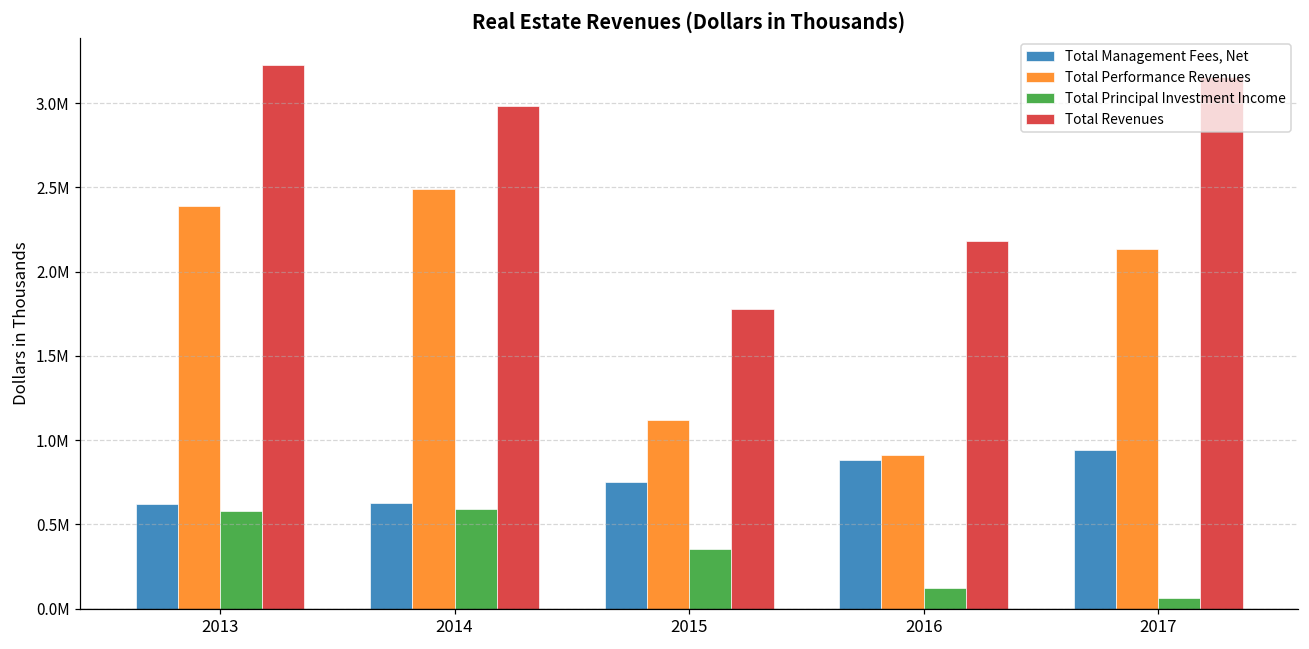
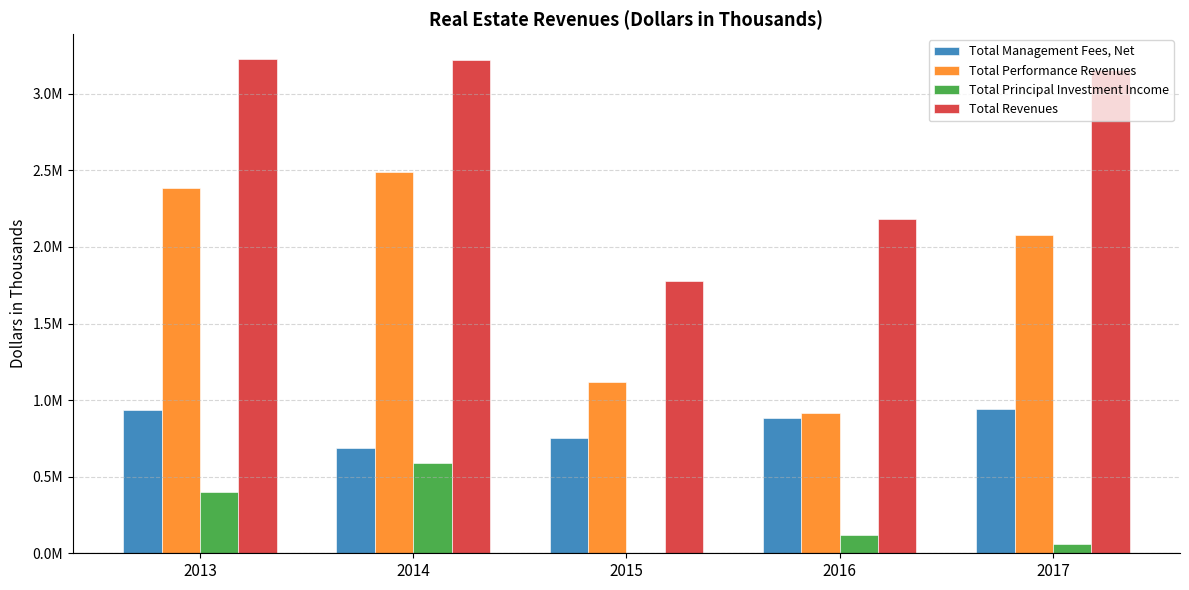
  {
    "Total Management Fees, Net": {
-     "2013": 620000,
-     "2014": 630000,
+     "2013": 940000,
+     "2014": 690000,
      "2015": 750000,
      "2016": 880000,
      "2017": 940000
    },
    "Total Performance Revenues": {
      "2013": 2390000,
      "2014": 2490000,
      "2015": 1120000,
      "2016": 910000,
-     "2017": 2130000
+     "2017": 2080000
    },
    "Total Principal Investment Income": {
-     "2013": 580000,
+     "2013": 400000,
      "2014": 590000,
-     "2015": 350000,
+     "2015": 0,
      "2016": 120000,
      "2017": 60000
    },
    "Total Revenues": {
      "2013": 3230000,
-     "2014": 2980000,
+     "2014": 3220000,
      "2015": 1780000,
      "2016": 2180000
    }
  }
